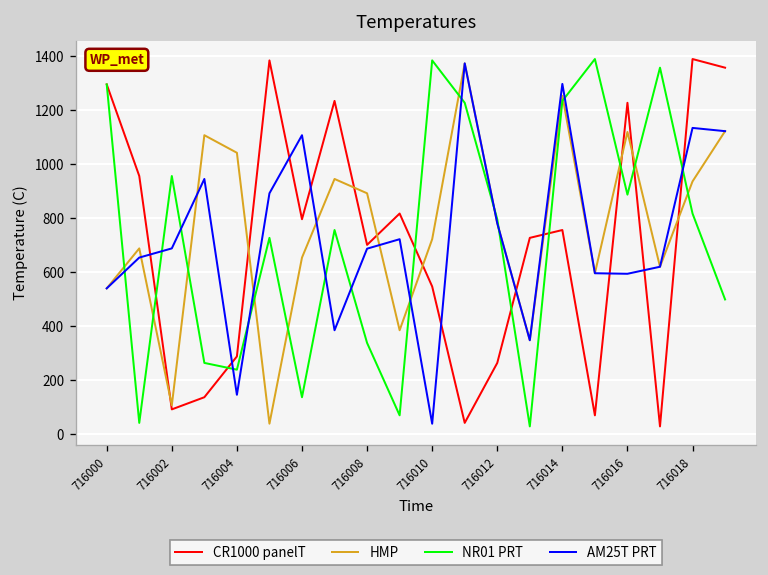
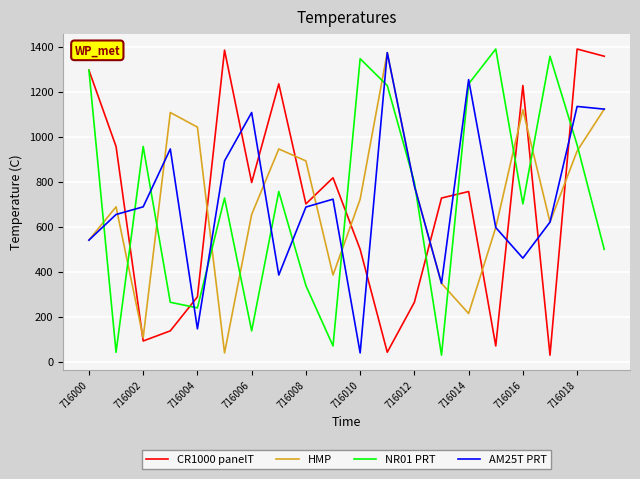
  {
    "CR1000 panelT": {
      "716002": 90,
      "716004": 290,
      "716006": 800,
      "716008": 700,
-     "716010": 550,
+     "716010": 500,
      "716012": 260,
      "716014": 760,
      "716016": 1230,
      "716018": 1390
    },
    "HMP": {
      "716002": 110,
      "716004": 1040,
      "716006": 650,
      "716008": 890,
      "716010": 720,
-     "716014": 1250,
+     "716014": 210,
      "716016": 1120,
      "716018": 940
    },
    "NR01 PRT": {
      "716002": 960,
      "716004": 240,
      "716006": 140,
      "716008": 340,
-     "716010": 1380,
+     "716010": 1350,
      "716012": 800,
      "716014": 1230,
-     "716016": 890,
-     "716018": 820
+     "716016": 700,
+     "716018": 960
    },
    "AM25T PRT": {
      "716002": 690,
      "716004": 150,
      "716006": 1110,
      "716008": 690,
      "716010": 40,
-     "716014": 1300,
-     "716016": 590,
+     "716014": 1250,
+     "716016": 460,
      "716018": 1130
    }
  }
